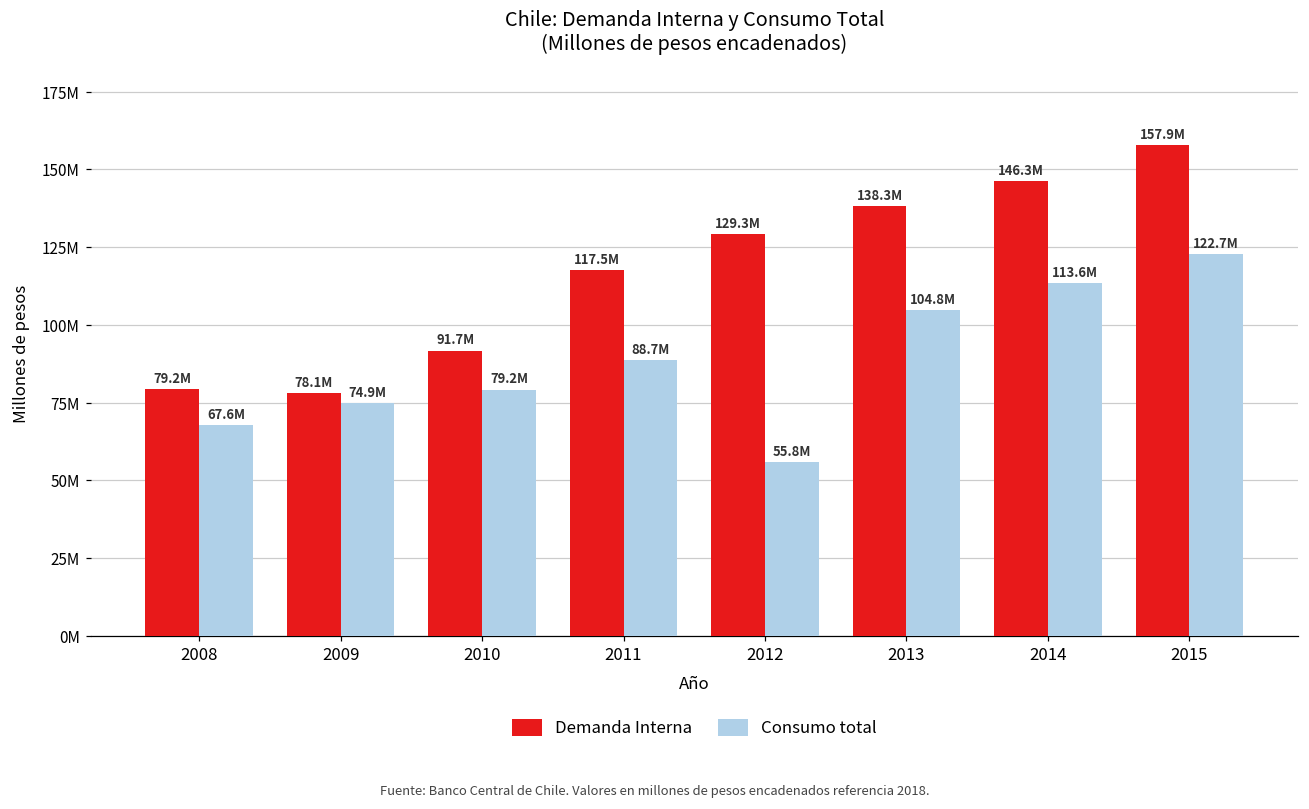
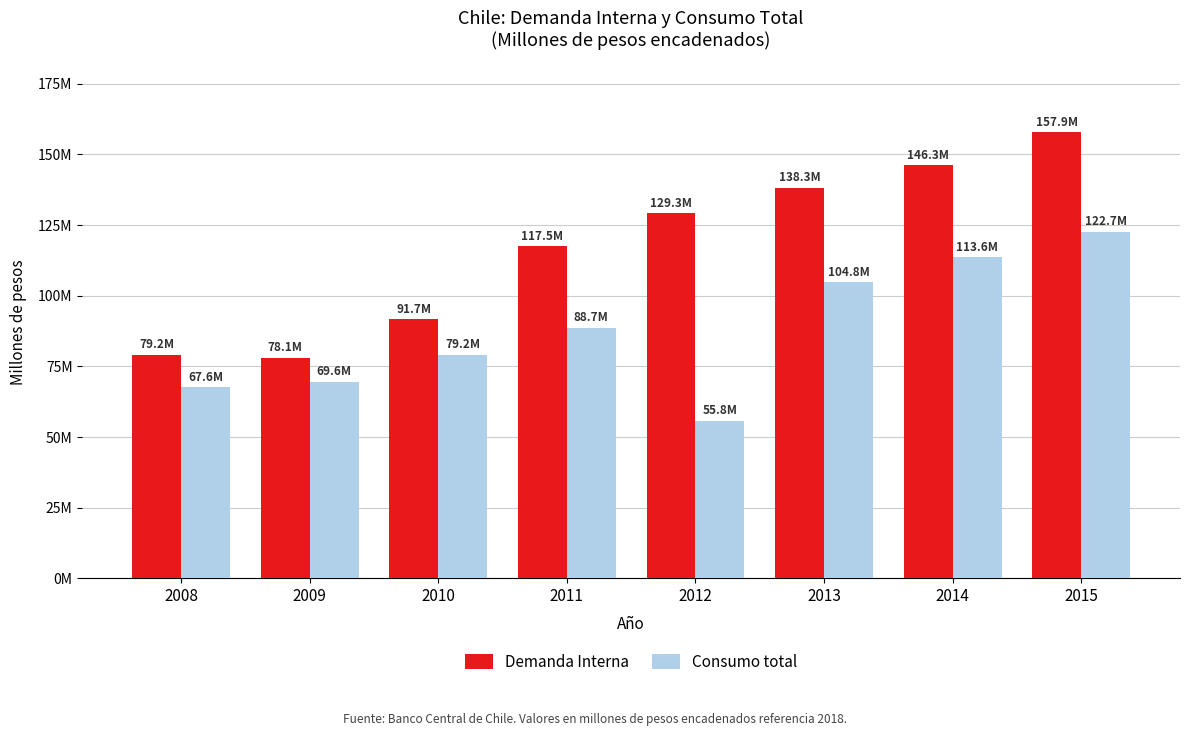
  {
    "Demanda Interna": {
      "2008": "79.2M",
      "2009": "78.1M",
      "2010": "91.7M",
      "2011": "117.5M",
      "2012": "129.3M",
      "2013": "138.3M",
      "2014": "146.3M",
      "2015": "157.9M"
    },
    "Consumo total": {
      "2008": "67.6M",
-     "2009": "74.9M",
+     "2009": "69.6M",
      "2010": "79.2M",
      "2011": "88.7M",
      "2012": "55.8M",
      "2013": "104.8M",
      "2014": "113.6M",
      "2015": "122.7M"
    }
  }
